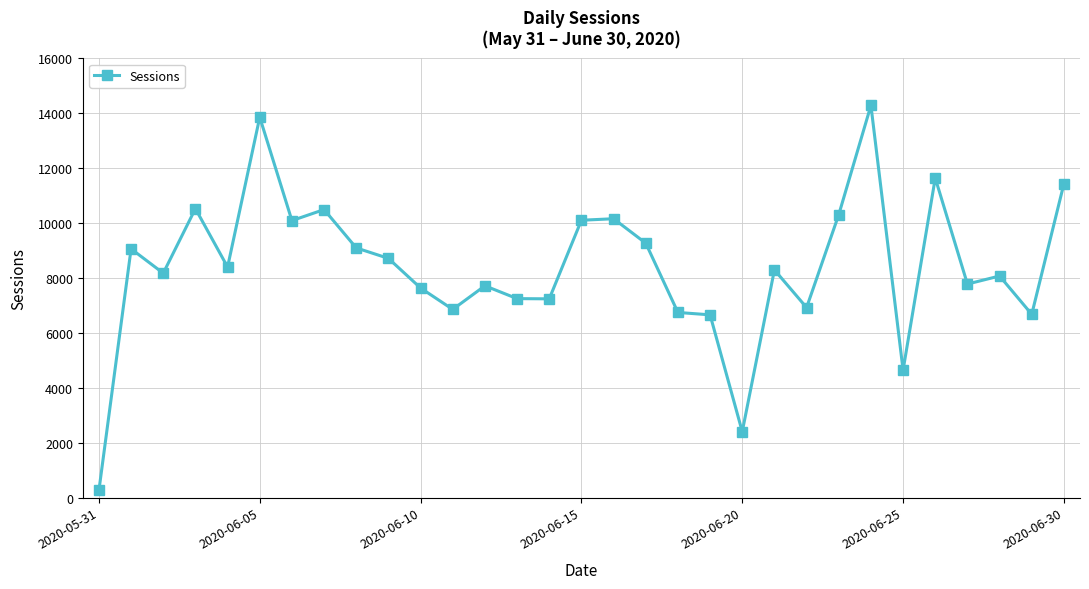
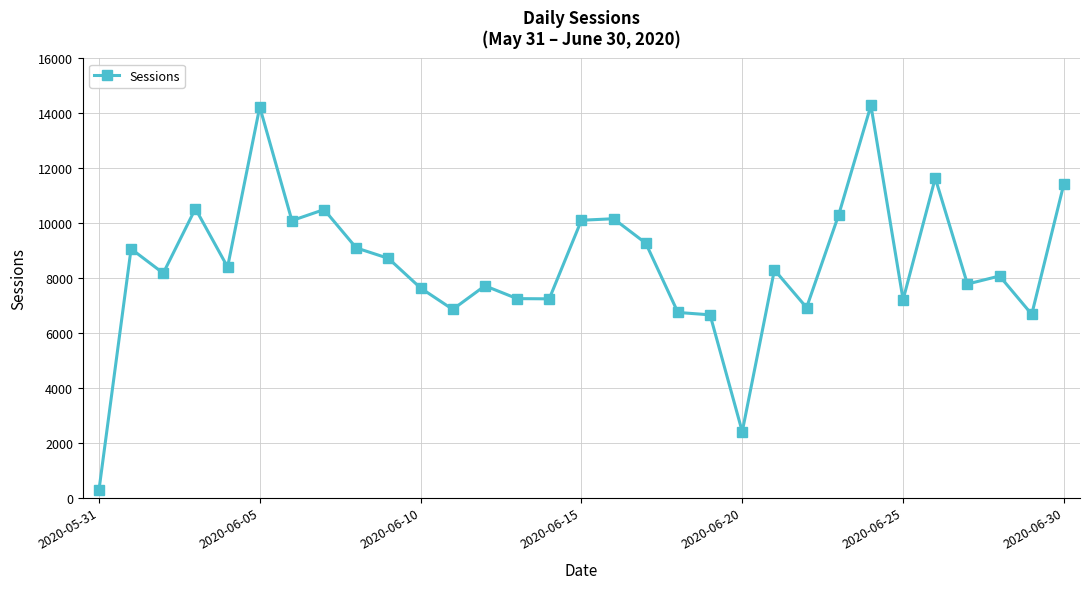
  {
    "2020-05-31": 300,
-   "2020-06-05": 13900,
+   "2020-06-05": 14200,
    "2020-06-10": 7600,
    "2020-06-15": 10100,
    "2020-06-20": 2400,
-   "2020-06-25": 4600,
+   "2020-06-25": 7200,
    "2020-06-30": 11400
  }
